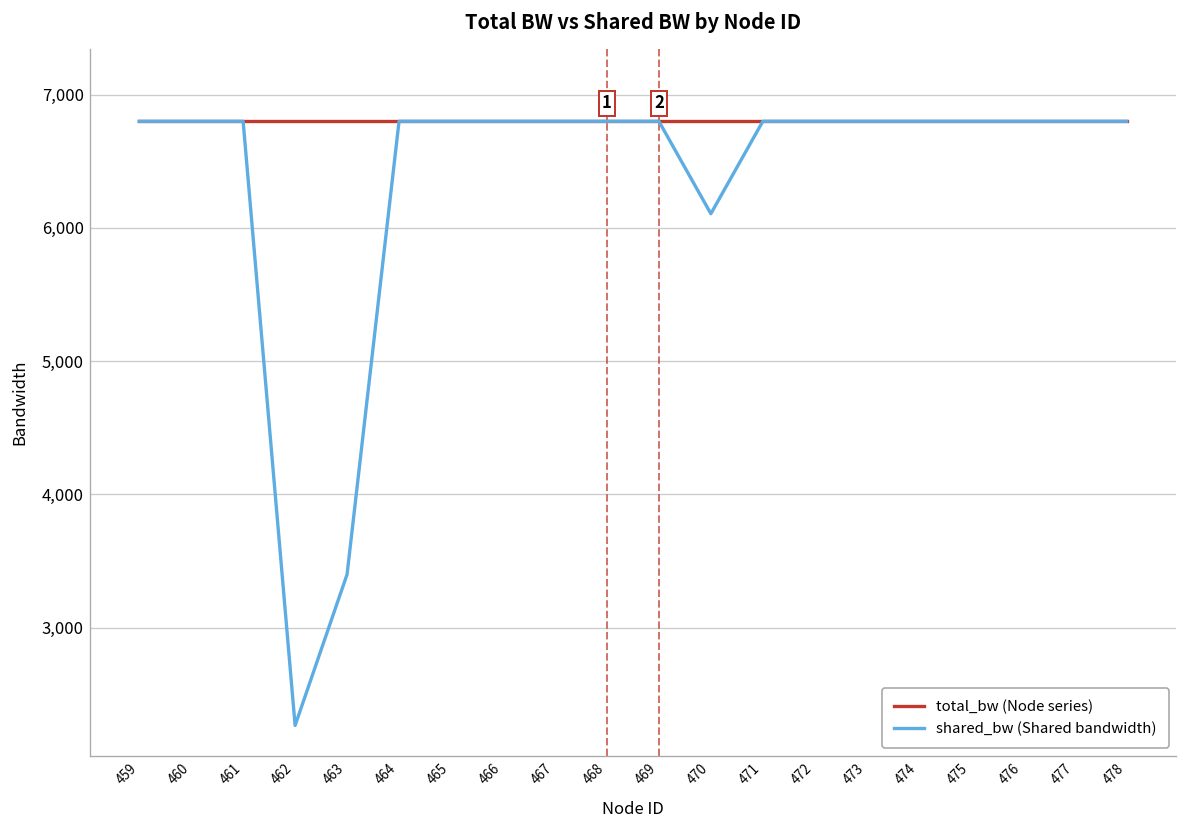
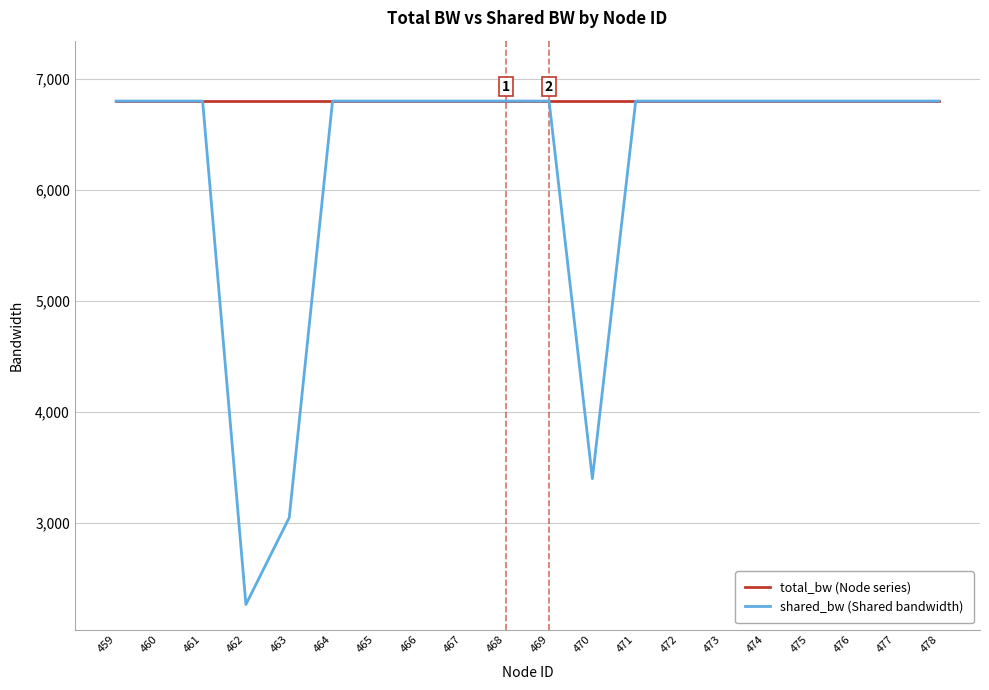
  {
    "total_bw (Node series)": {
      "462": "6,800",
      "463": "6,800",
      "470": "6,800"
    },
    "shared_bw (Shared bandwidth)": {
      "462": "2,270",
-     "463": "3,400",
-     "470": "6,110"
+     "463": "3,050",
+     "470": "3,400"
    }
  }
